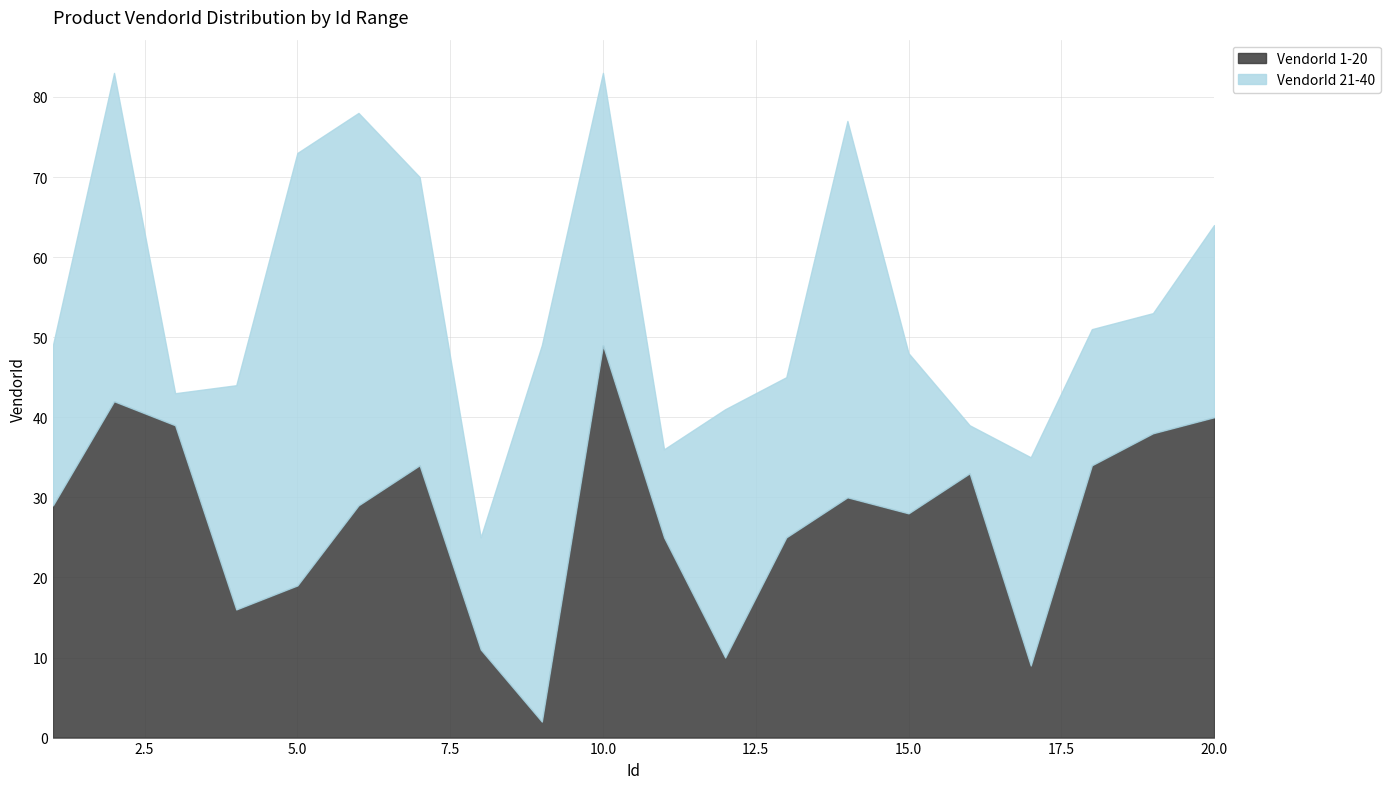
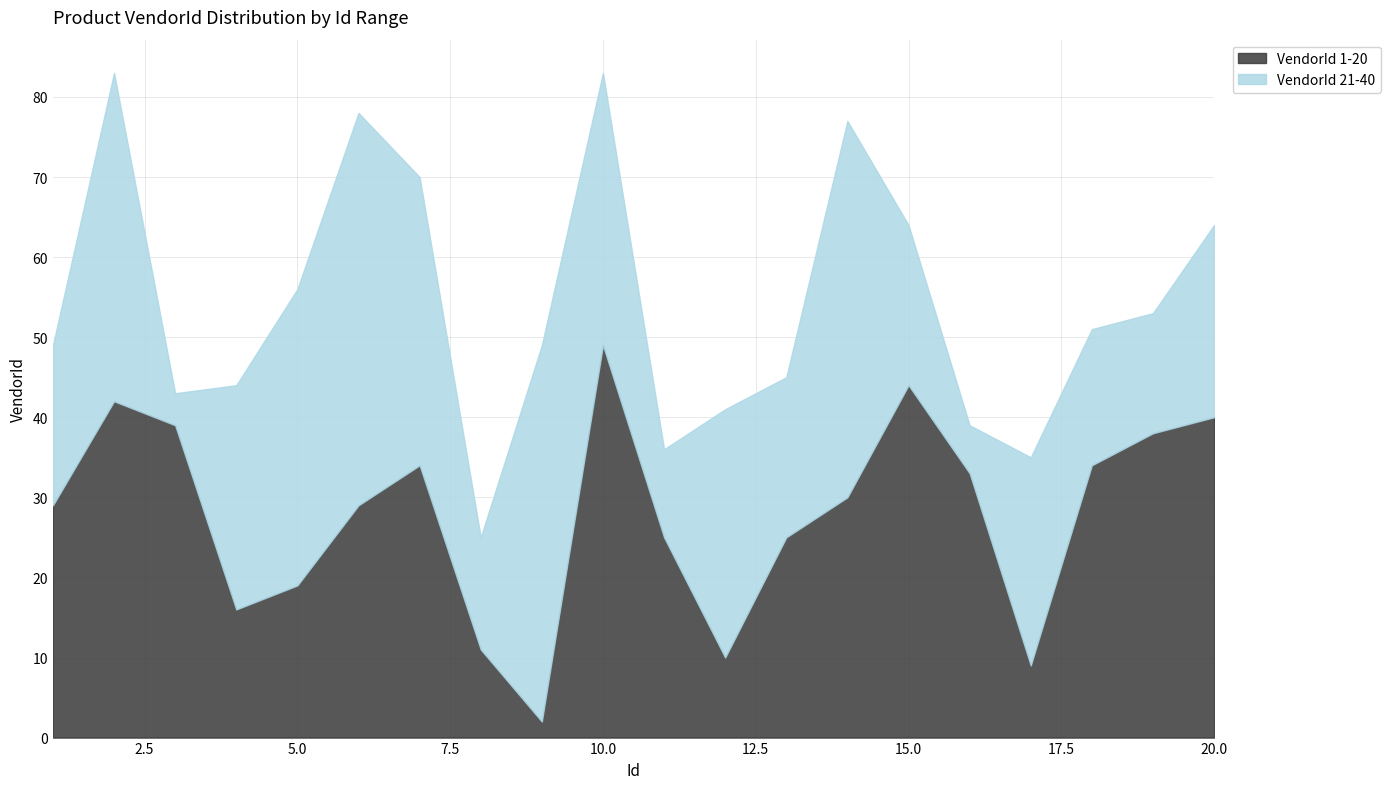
  {
    "VendorId 1-20": {
      "5.0": 19,
      "10.0": 49,
-     "15.0": 28,
+     "15.0": 44,
      "20.0": 40
    },
    "VendorId 21-40": {
-     "5.0": 54,
+     "5.0": 37,
      "10.0": 34,
      "15.0": 20,
      "20.0": 24
    }
  }
